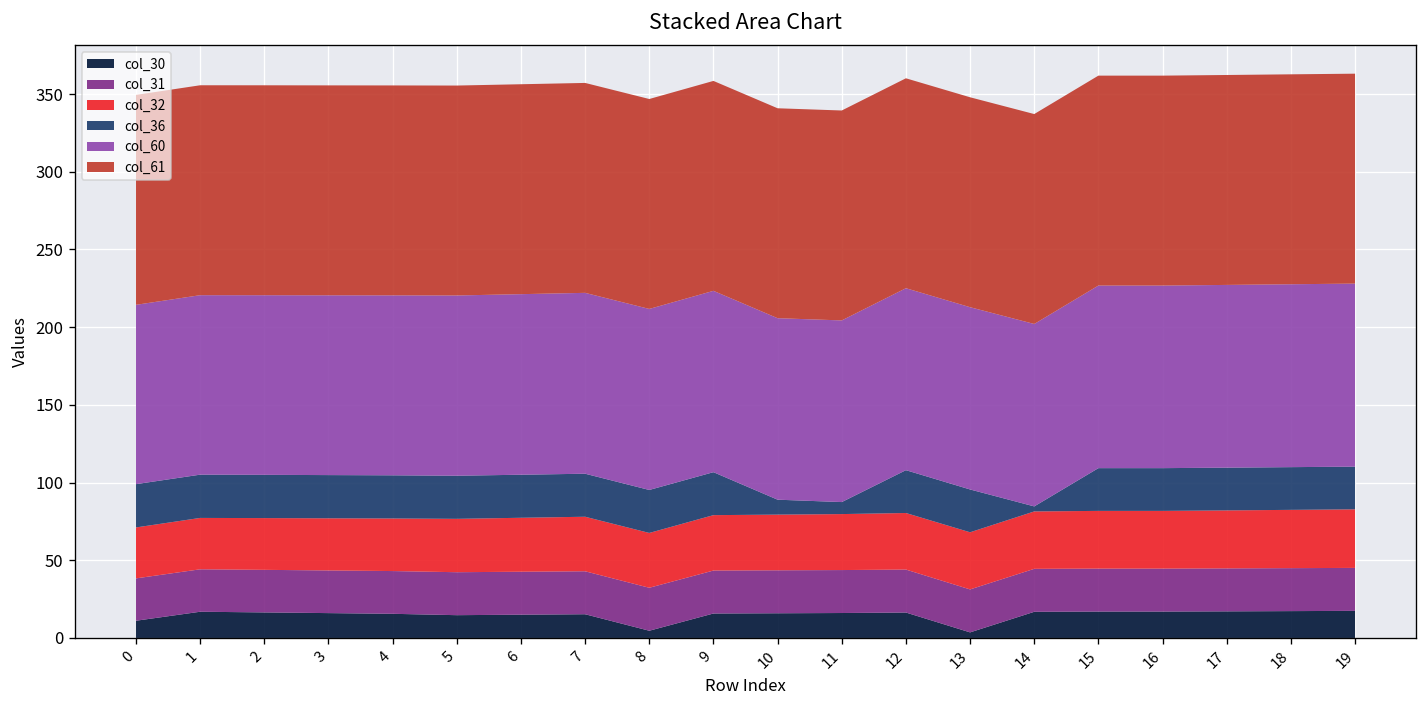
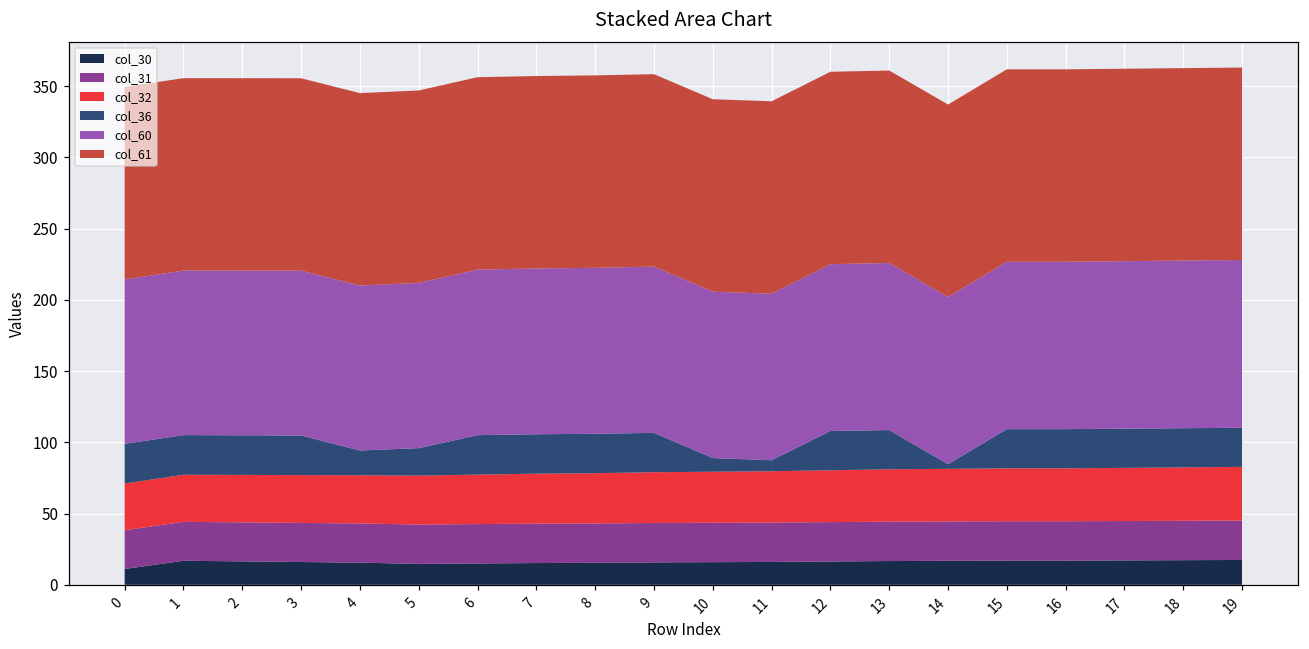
  {
    "col_30": {
      "0": 11,
      "1": 17,
      "2": 16,
      "3": 16,
      "4": 16,
      "5": 15,
      "6": 15,
      "7": 15,
-     "8": 5,
+     "8": 15,
      "9": 16,
      "10": 16,
      "11": 16,
      "12": 16,
-     "13": 4,
+     "13": 17,
      "14": 17,
      "15": 17,
      "16": 17,
      "17": 17,
      "18": 17,
      "19": 17
    },
    "col_36": {
      "0": 28,
      "1": 28,
      "2": 28,
      "3": 28,
-     "4": 28,
-     "5": 28,
+     "4": 17,
+     "5": 19,
      "6": 28,
      "7": 28,
      "8": 28,
      "9": 28,
      "10": 10,
      "11": 8,
      "12": 28,
      "13": 28,
      "14": 3,
      "15": 28,
      "16": 28,
      "17": 28,
      "18": 27,
      "19": 27
    }
  }
